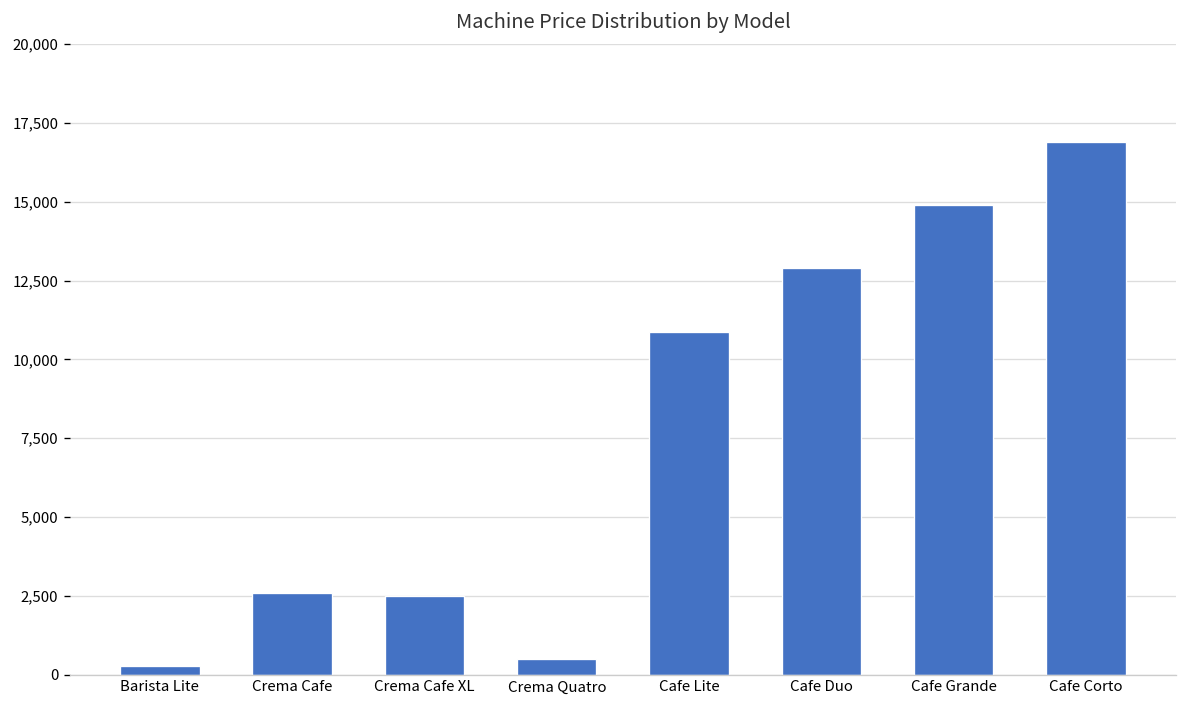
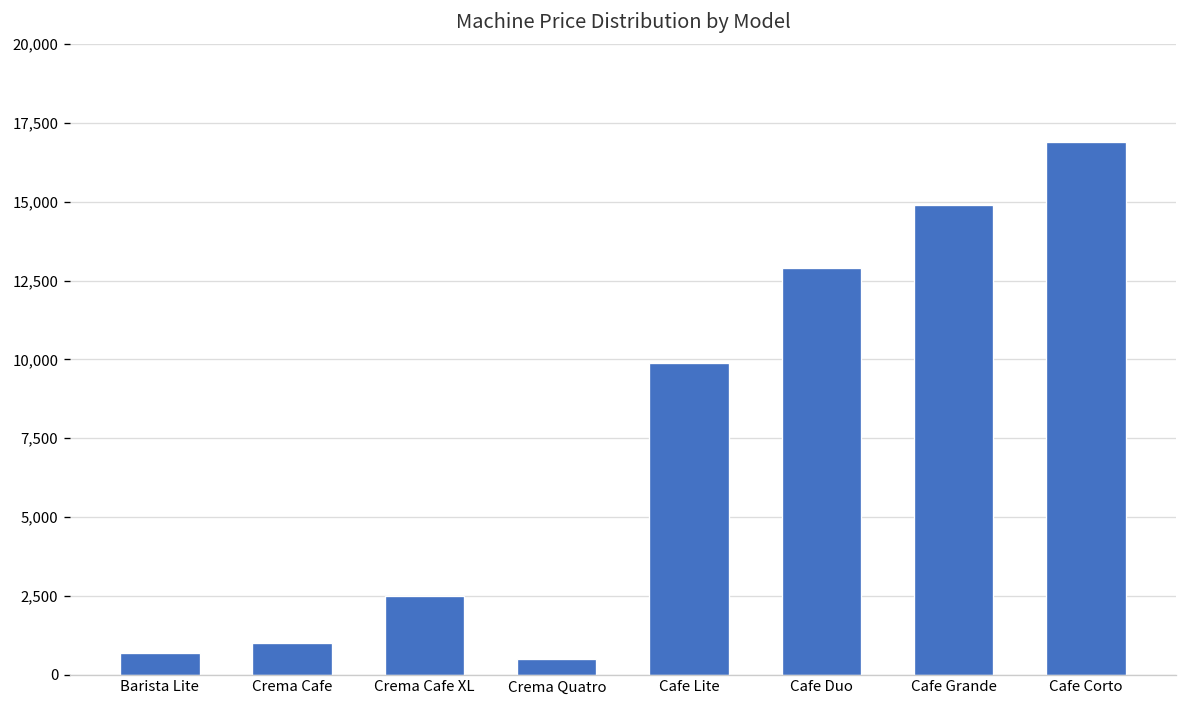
  {
-   "Barista Lite": "300",
-   "Crema Cafe": "2,600",
+   "Barista Lite": "700",
+   "Crema Cafe": "1,000",
    "Crema Cafe XL": "2,500",
    "Crema Quatro": "500",
-   "Cafe Lite": "10,900",
+   "Cafe Lite": "9,900",
    "Cafe Duo": "12,900",
    "Cafe Grande": "14,900",
    "Cafe Corto": "16,900"
  }
